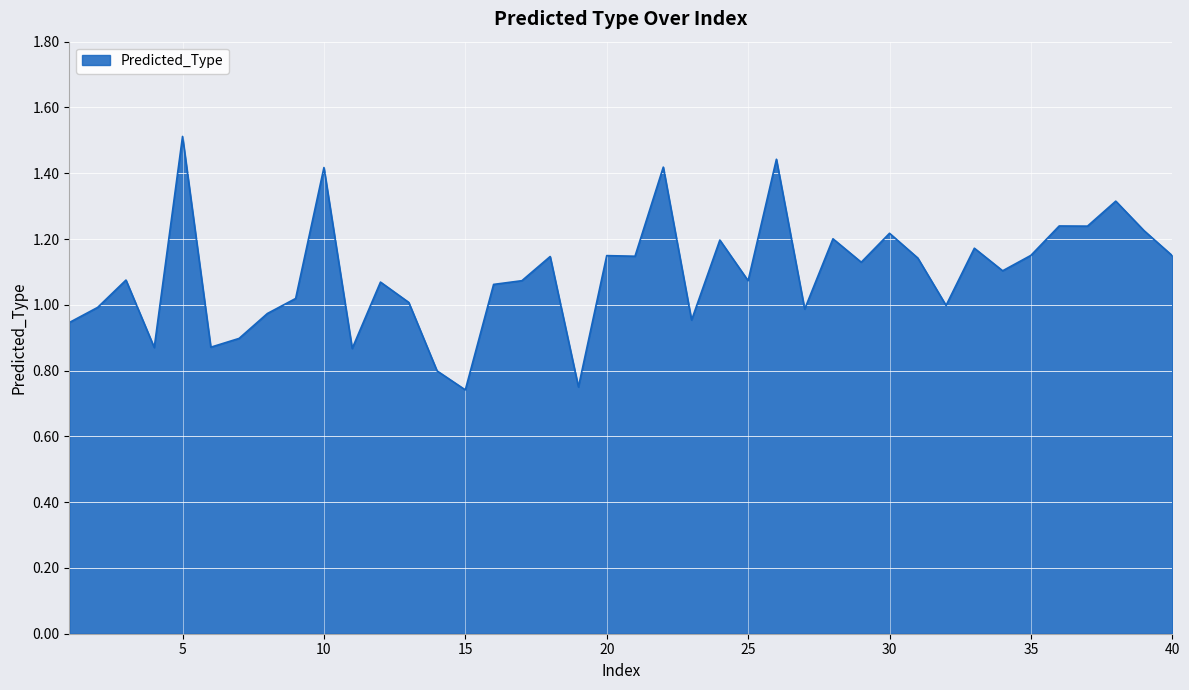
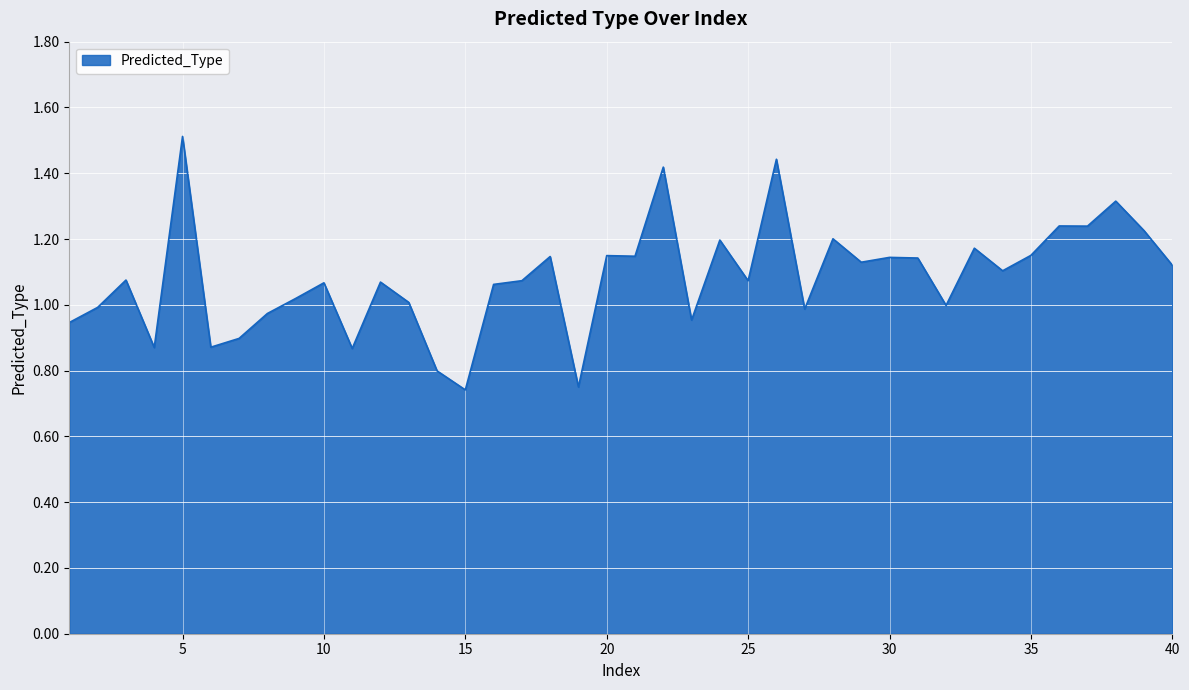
  {
    "5": 1.51,
-   "10": 1.42,
+   "10": 1.07,
    "15": 0.74,
    "20": 1.15,
    "25": 1.07,
-   "30": 1.22,
+   "30": 1.14,
    "35": 1.15,
-   "40": 1.15
+   "40": 1.12
  }
